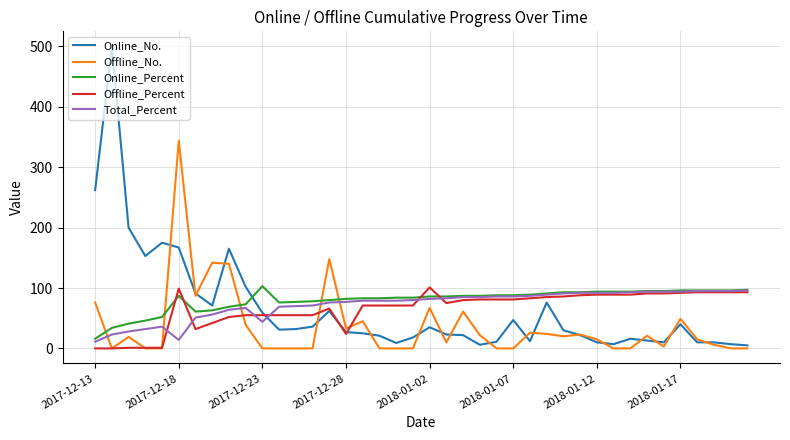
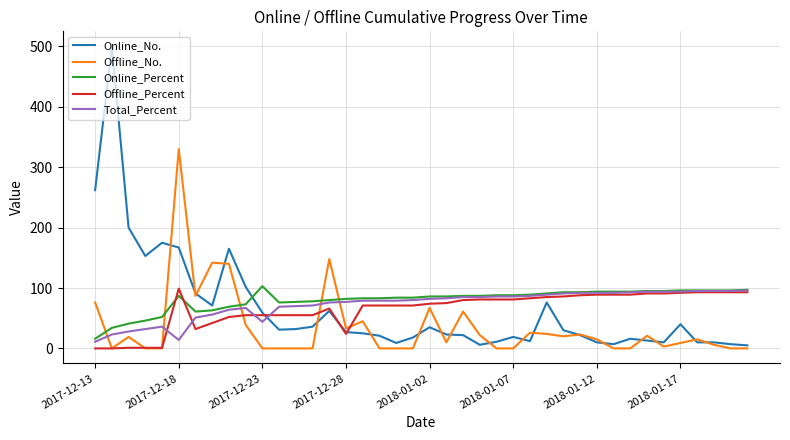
  {
    "Online_No.": {
      "2017-12-13": 260,
      "2017-12-18": 170,
      "2018-01-02": 40,
-     "2018-01-07": 50,
+     "2018-01-07": 20,
      "2018-01-12": 10,
      "2018-01-17": 40
    },
    "Offline_No.": {
      "2017-12-13": 80,
-     "2017-12-18": 340,
+     "2017-12-18": 330,
      "2017-12-23": 0,
      "2017-12-28": 30,
      "2018-01-02": 70,
      "2018-01-07": 0,
      "2018-01-12": 20,
-     "2018-01-17": 50
+     "2018-01-17": 10
    },
    "Online_Percent": {
      "2017-12-13": 20,
      "2017-12-18": 90,
      "2017-12-23": 100,
      "2017-12-28": 80
    },
    "Offline_Percent": {
      "2017-12-13": 0,
      "2017-12-18": 100,
-     "2018-01-02": 100,
+     "2018-01-02": 70,
      "2018-01-07": 80
    },
    "Total_Percent": {
      "2017-12-13": 10,
      "2017-12-18": 10,
      "2017-12-23": 40,
      "2017-12-28": 80
    }
  }
